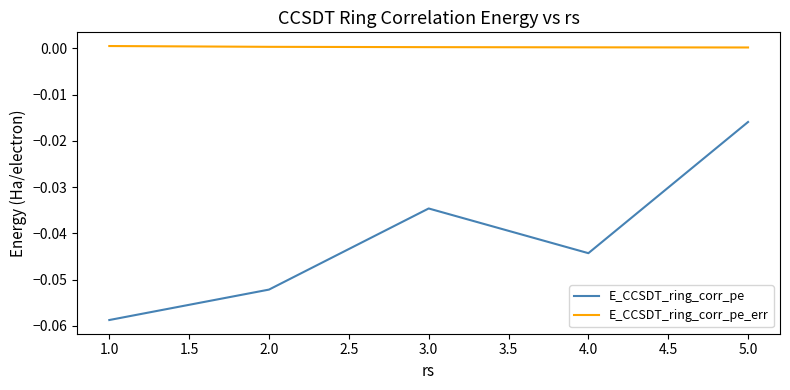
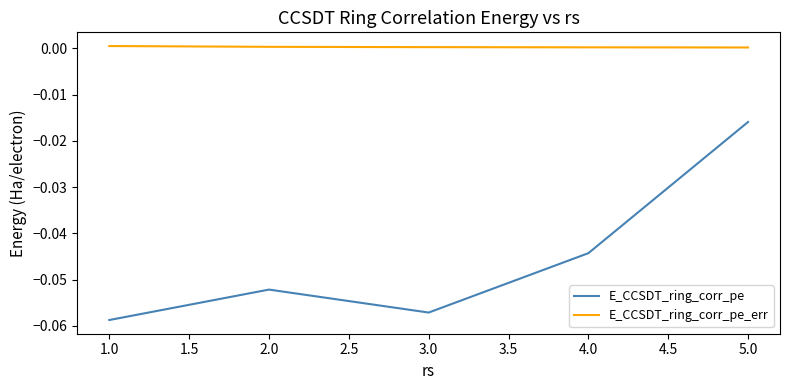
  {
    "E_CCSDT_ring_corr_pe": {
      "1.0": -0.059,
      "2.0": -0.052,
-     "3.0": -0.035,
+     "3.0": -0.057,
      "4.0": -0.044,
      "5.0": -0.016
    },
    "E_CCSDT_ring_corr_pe_err": {
      "1.0": 0.000,
      "2.0": 0.000,
      "3.0": 0.000,
      "4.0": 0.000,
      "5.0": 0.000
    }
  }
